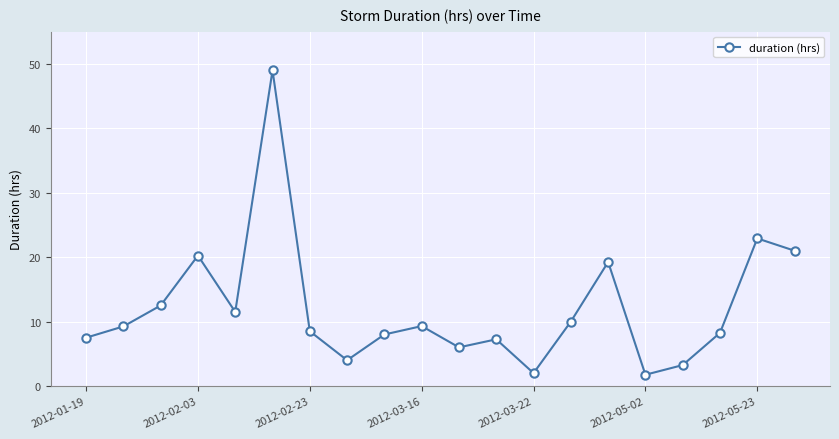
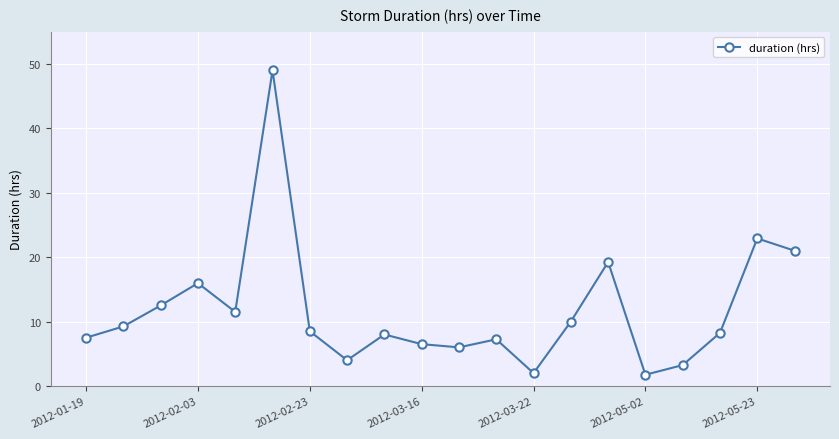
  {
-   "2012-02-03": 20,
+   "2012-02-03": 16,
    "2012-02-23": 9,
-   "2012-03-16": 9,
+   "2012-03-16": 7,
    "2012-05-02": 2,
    "2012-05-23": 23
  }
